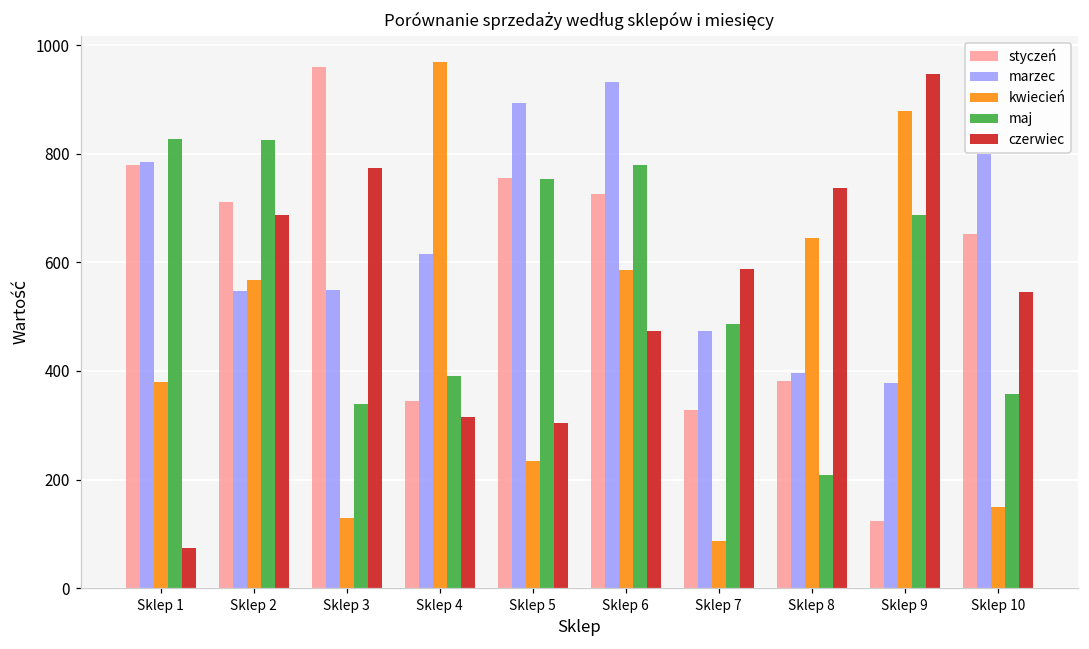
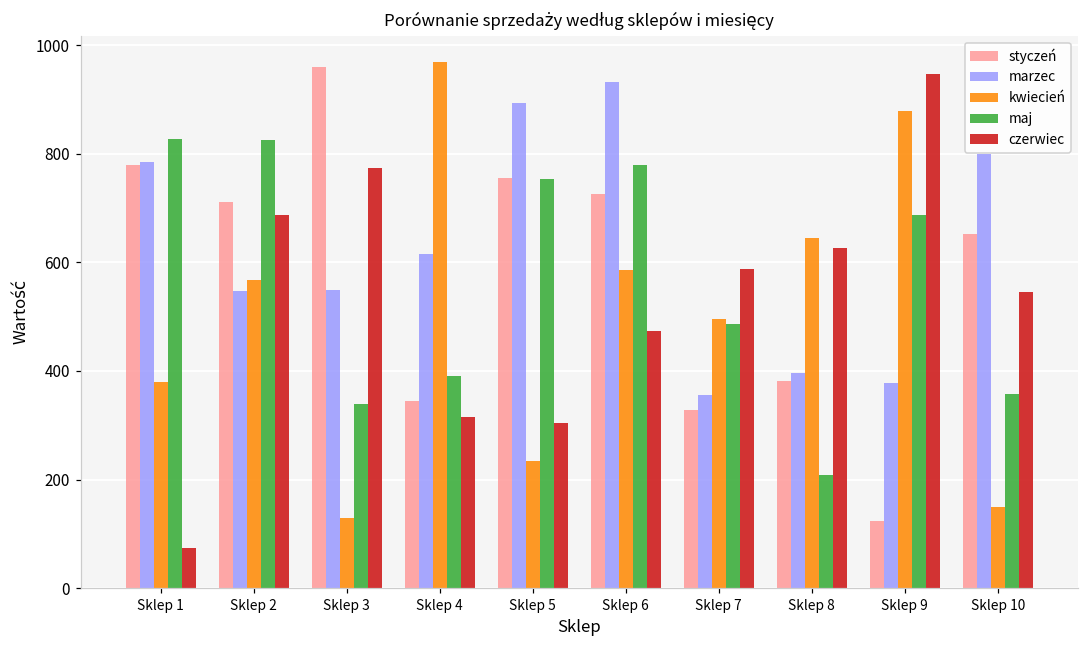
  {
    "styczeń": {
      "Sklep 1": 780,
      "Sklep 2": 710,
      "Sklep 3": 960,
      "Sklep 4": 340,
      "Sklep 5": 760,
      "Sklep 6": 730,
      "Sklep 7": 330,
      "Sklep 8": 380,
      "Sklep 9": 120,
      "Sklep 10": 650
    },
    "marzec": {
      "Sklep 1": 790,
      "Sklep 2": 550,
      "Sklep 3": 550,
      "Sklep 4": 620,
      "Sklep 5": 890,
      "Sklep 6": 930,
-     "Sklep 7": 470,
+     "Sklep 7": 360,
      "Sklep 8": 400,
      "Sklep 9": 380,
      "Sklep 10": 800
    },
    "kwiecień": {
      "Sklep 1": 380,
      "Sklep 2": 570,
      "Sklep 3": 130,
      "Sklep 4": 970,
      "Sklep 5": 230,
      "Sklep 6": 590,
-     "Sklep 7": 90,
+     "Sklep 7": 500,
      "Sklep 8": 640,
      "Sklep 9": 880,
      "Sklep 10": 150
    },
    "maj": {
      "Sklep 1": 830,
      "Sklep 2": 830,
      "Sklep 3": 340,
      "Sklep 4": 390,
      "Sklep 5": 750,
      "Sklep 6": 780,
      "Sklep 7": 490,
      "Sklep 8": 210,
      "Sklep 9": 690,
      "Sklep 10": 360
    },
    "czerwiec": {
      "Sklep 1": 70,
      "Sklep 2": 690,
      "Sklep 3": 770,
      "Sklep 4": 320,
      "Sklep 5": 310,
      "Sklep 6": 470,
      "Sklep 7": 590,
-     "Sklep 8": 740,
+     "Sklep 8": 630,
      "Sklep 9": 950,
      "Sklep 10": 550
    }
  }
